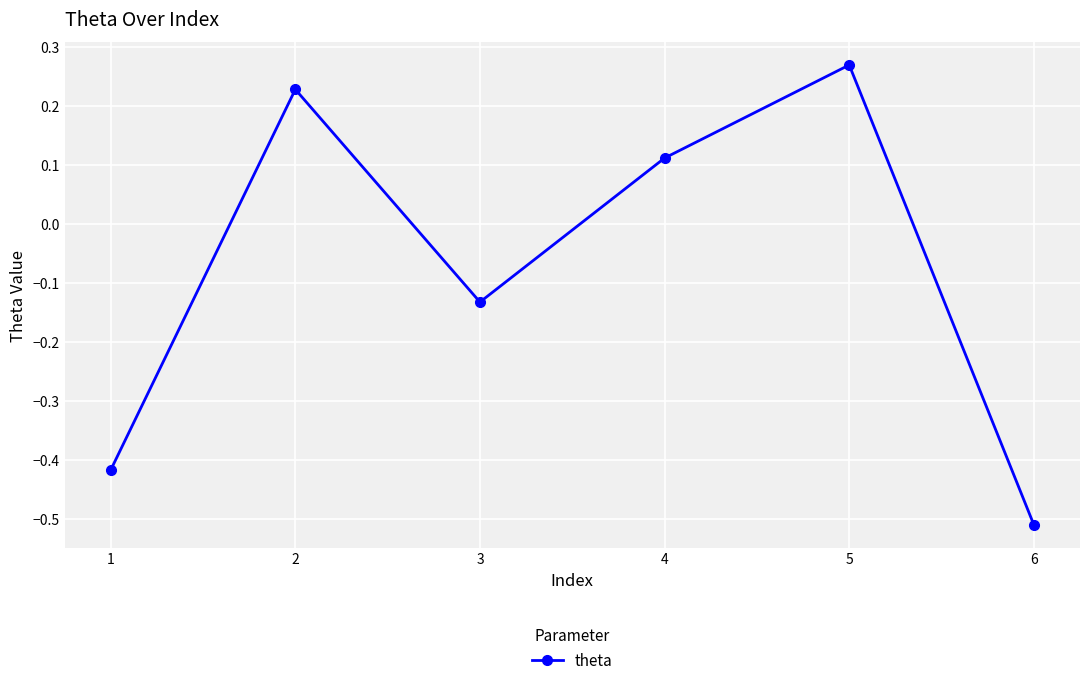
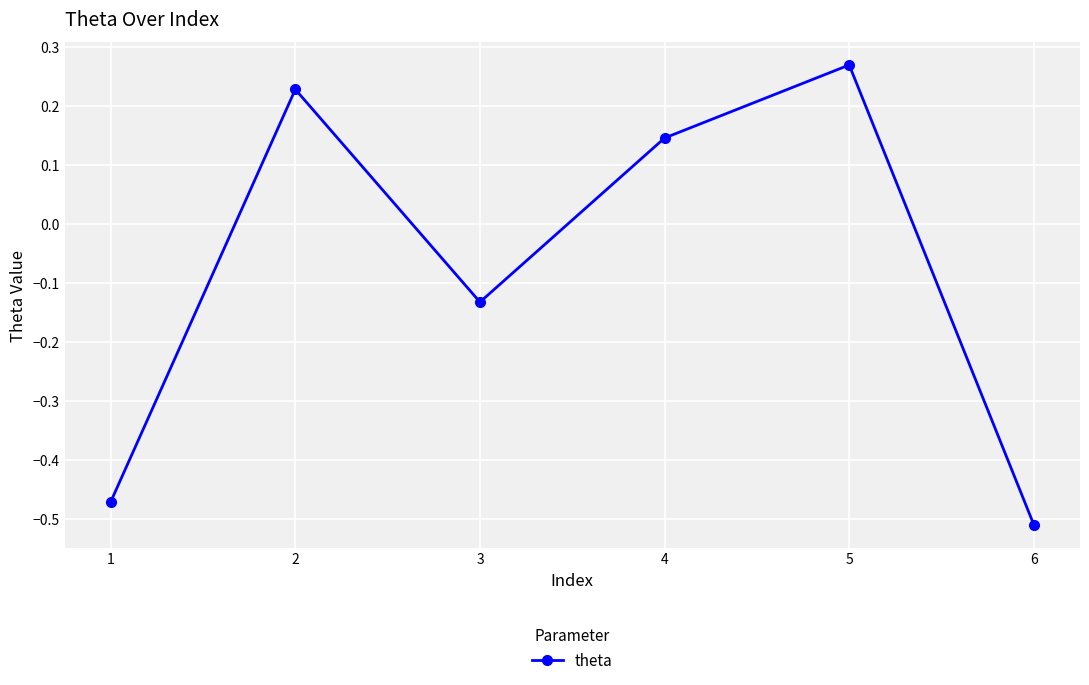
  {
-   "1": -0.42,
+   "1": -0.47,
    "2": 0.23,
    "3": -0.13,
-   "4": 0.11,
+   "4": 0.15,
    "5": 0.27,
    "6": -0.51
  }
